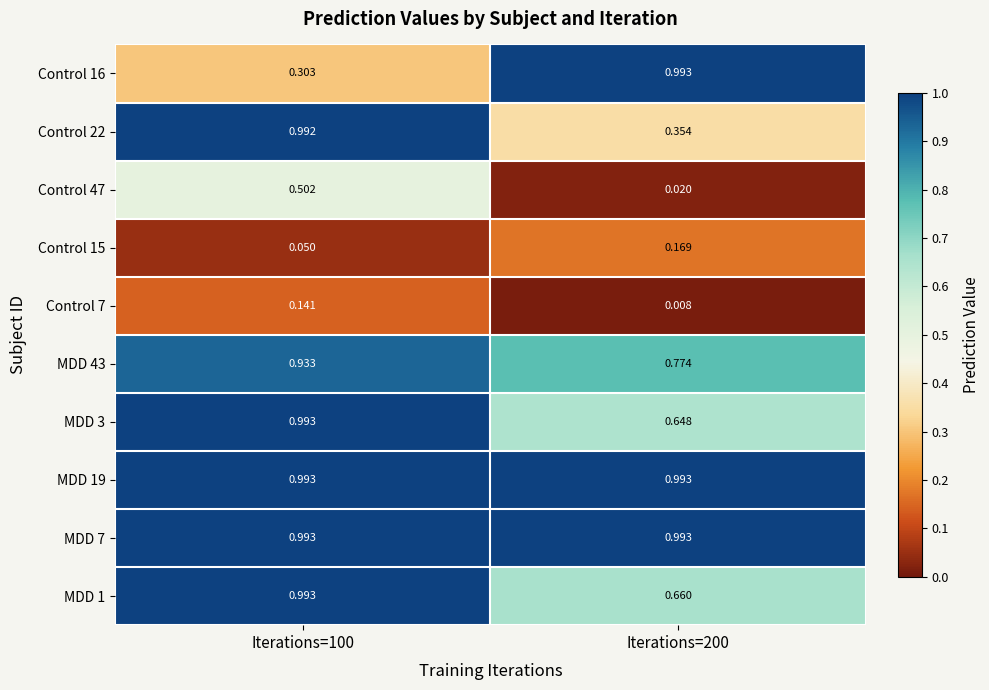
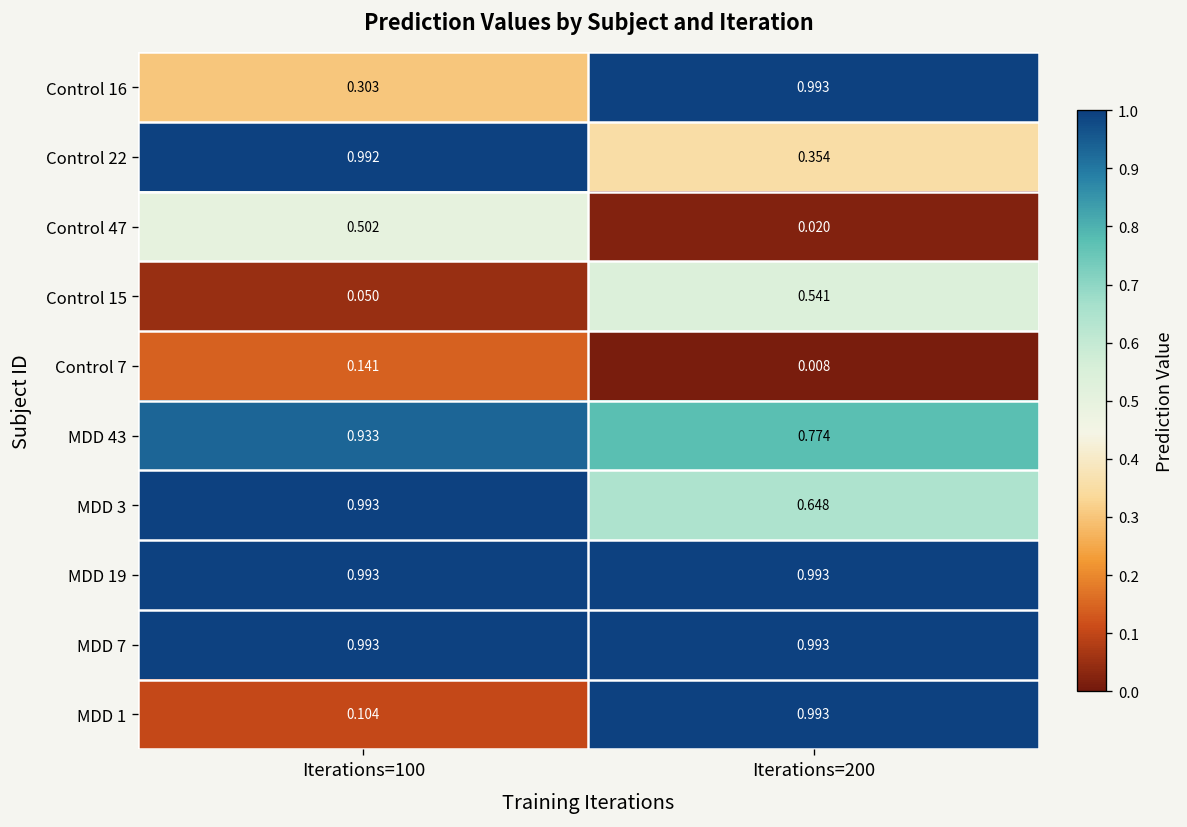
  {
    "Control 16": {
      "Iterations=100": 0.303,
      "Iterations=200": 0.993
    },
    "Control 22": {
      "Iterations=100": 0.992,
      "Iterations=200": 0.354
    },
    "Control 47": {
      "Iterations=100": 0.502,
      "Iterations=200": 0.020
    },
    "Control 15": {
      "Iterations=100": 0.050,
-     "Iterations=200": 0.169
+     "Iterations=200": 0.541
    },
    "Control 7": {
      "Iterations=100": 0.141,
      "Iterations=200": 0.008
    },
    "MDD 43": {
      "Iterations=100": 0.933,
      "Iterations=200": 0.774
    },
    "MDD 3": {
      "Iterations=100": 0.993,
      "Iterations=200": 0.648
    },
    "MDD 19": {
      "Iterations=100": 0.993,
      "Iterations=200": 0.993
    },
    "MDD 7": {
      "Iterations=100": 0.993,
      "Iterations=200": 0.993
    },
    "MDD 1": {
-     "Iterations=100": 0.993,
-     "Iterations=200": 0.660
+     "Iterations=100": 0.104,
+     "Iterations=200": 0.993
    }
  }
